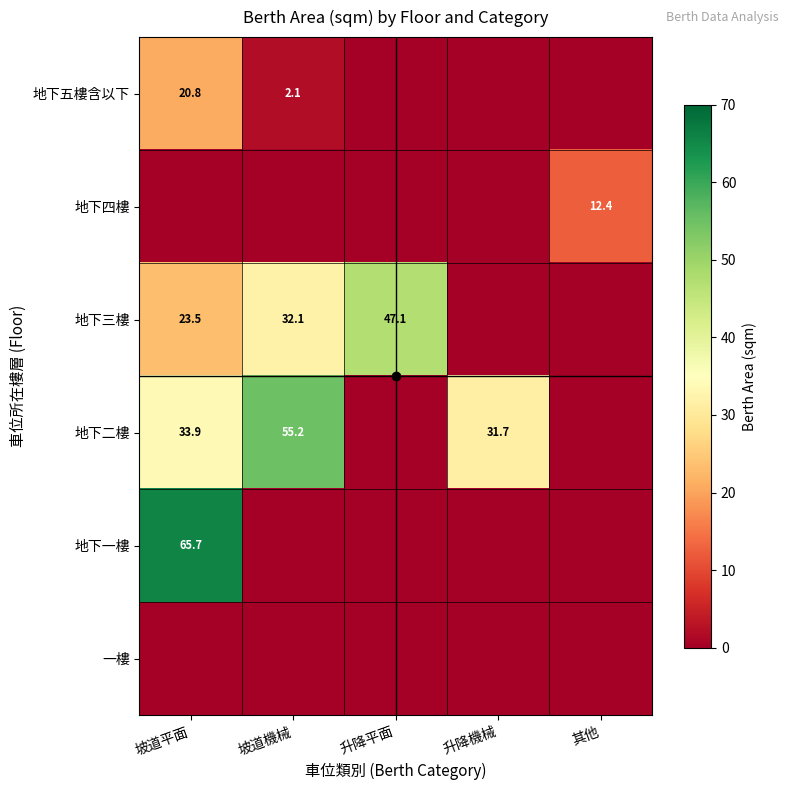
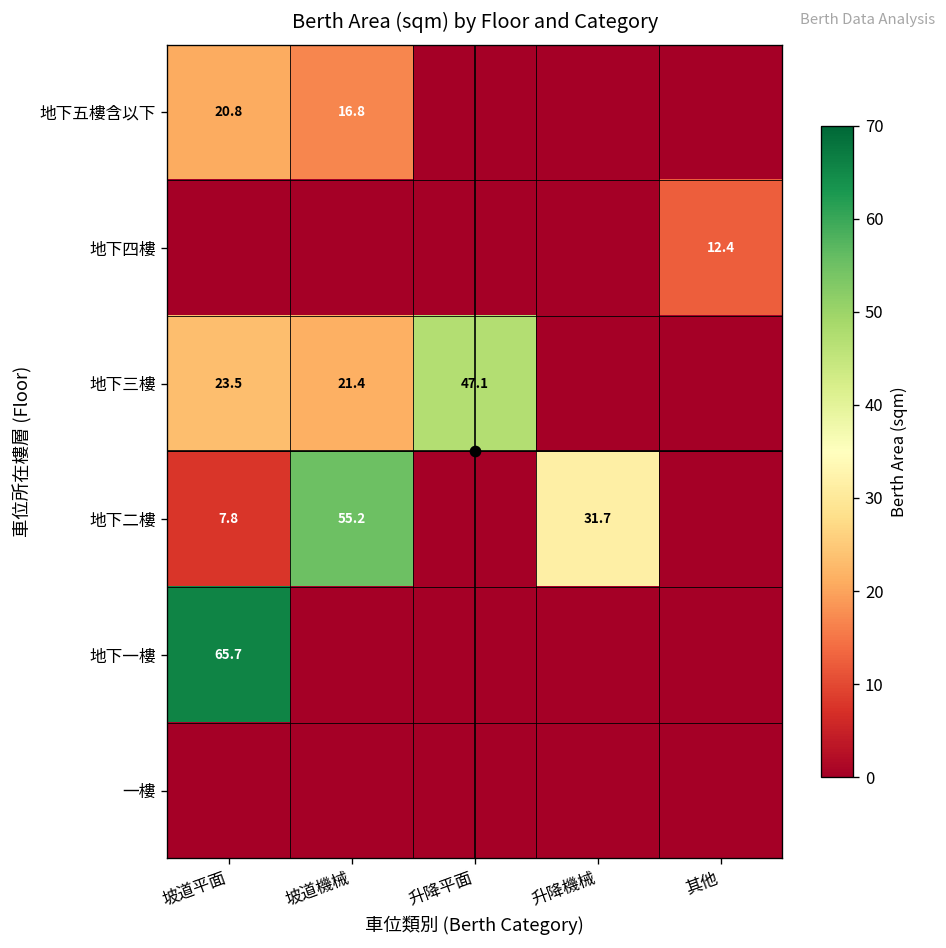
  {
    "地下五樓含以下": {
      "坡道平面": 20.8,
-     "坡道機械": 2.1
+     "坡道機械": 16.8
    },
    "地下四樓": {
      "其他": 12.4
    },
    "地下三樓": {
      "坡道平面": 23.5,
-     "坡道機械": 32.1,
+     "坡道機械": 21.4,
      "升降平面": 47.1
    },
    "地下二樓": {
-     "坡道平面": 33.9,
+     "坡道平面": 7.8,
      "坡道機械": 55.2,
      "升降機械": 31.7
    },
    "地下一樓": {
      "坡道平面": 65.7
    }
  }
